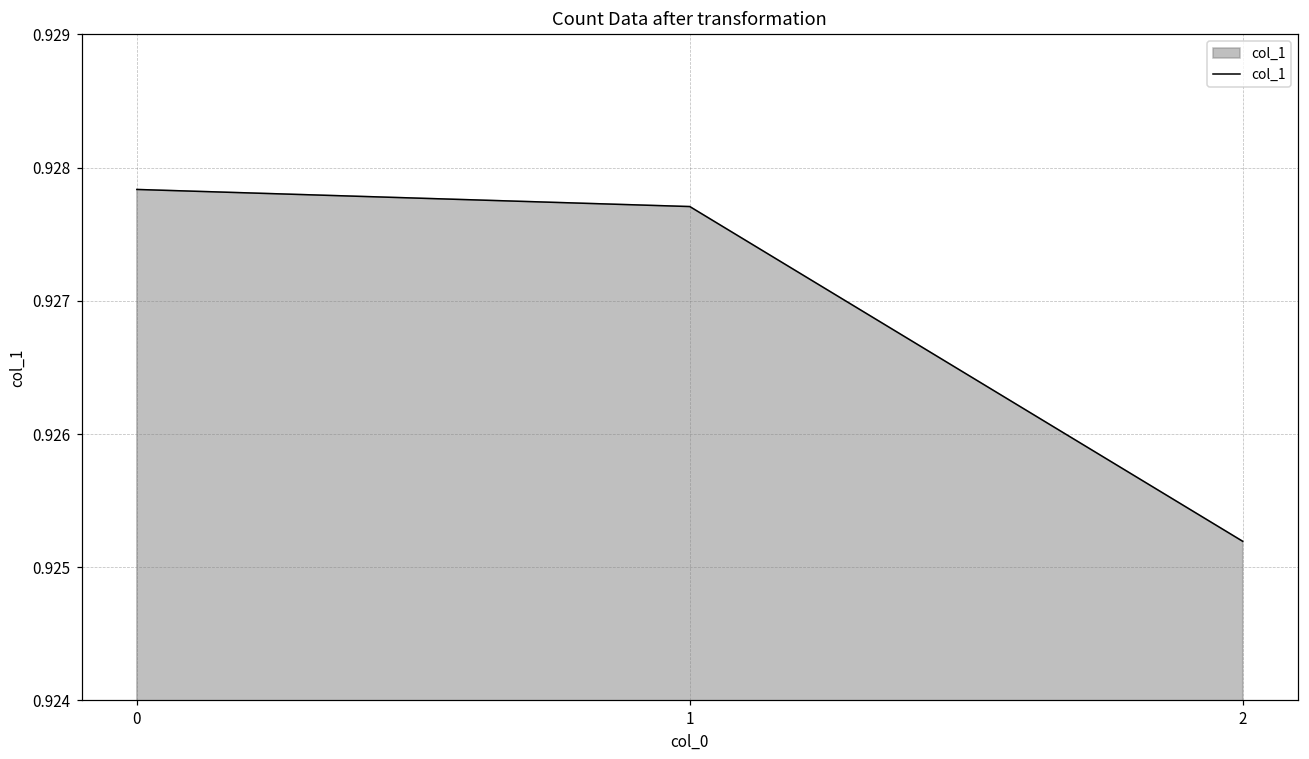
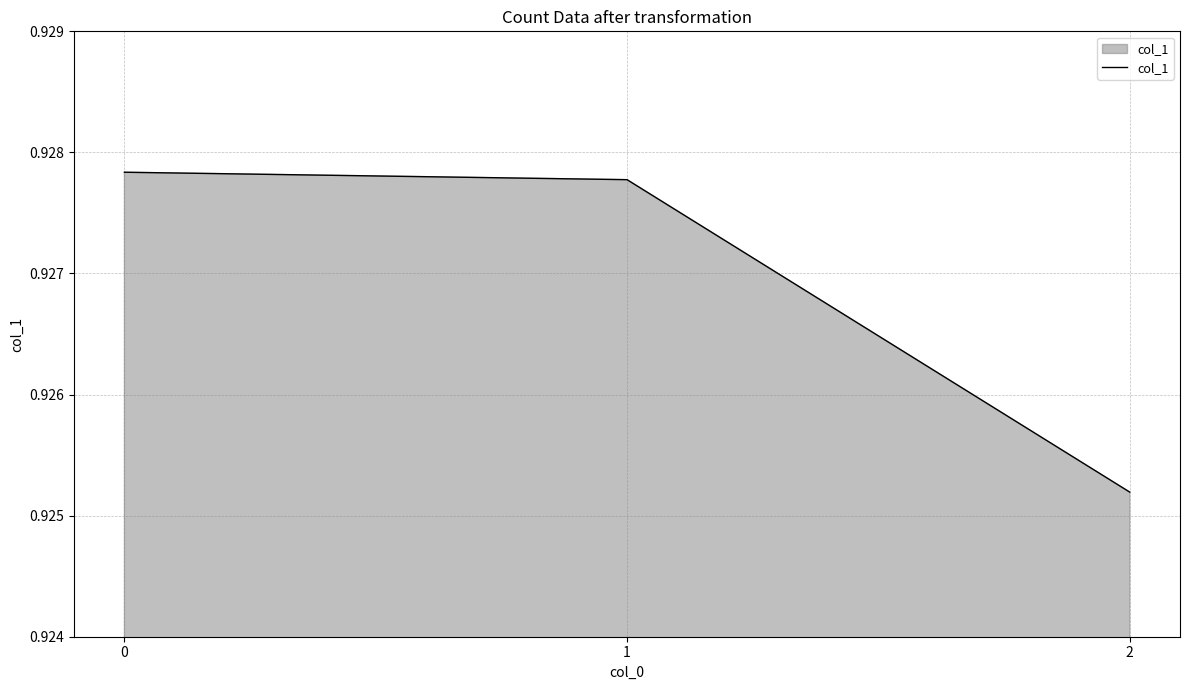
  {
    "0": 0.92784,
-   "1": 0.92771,
+   "1": 0.92777,
    "2": 0.92519
  }
